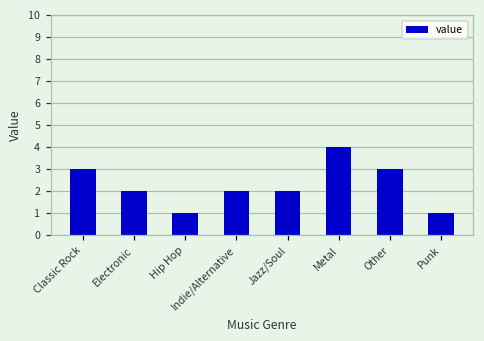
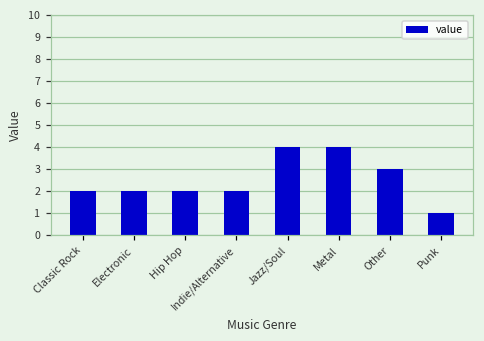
  {
-   "Classic Rock": 3,
+   "Classic Rock": 2,
    "Electronic": 2,
-   "Hip Hop": 1,
+   "Hip Hop": 2,
    "Indie/Alternative": 2,
-   "Jazz/Soul": 2,
+   "Jazz/Soul": 4,
    "Metal": 4,
    "Other": 3,
    "Punk": 1
  }
